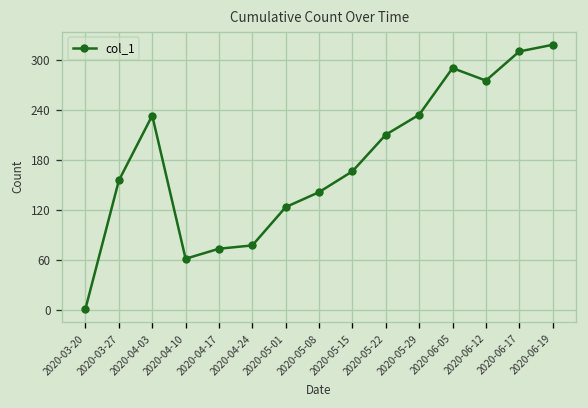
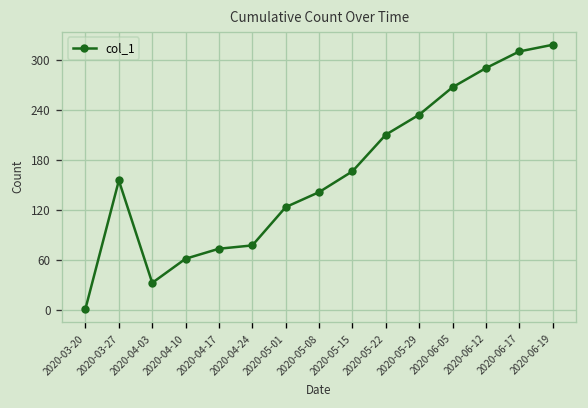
  {
    "2020-03-20": 0,
    "2020-03-27": 160,
-   "2020-04-03": 230,
+   "2020-04-03": 30,
    "2020-04-10": 60,
    "2020-04-17": 70,
    "2020-04-24": 80,
    "2020-05-01": 120,
    "2020-05-08": 140,
    "2020-05-15": 170,
    "2020-05-22": 210,
    "2020-05-29": 230,
-   "2020-06-05": 290,
-   "2020-06-12": 280,
+   "2020-06-05": 270,
+   "2020-06-12": 290,
    "2020-06-17": 310,
    "2020-06-19": 320
  }
